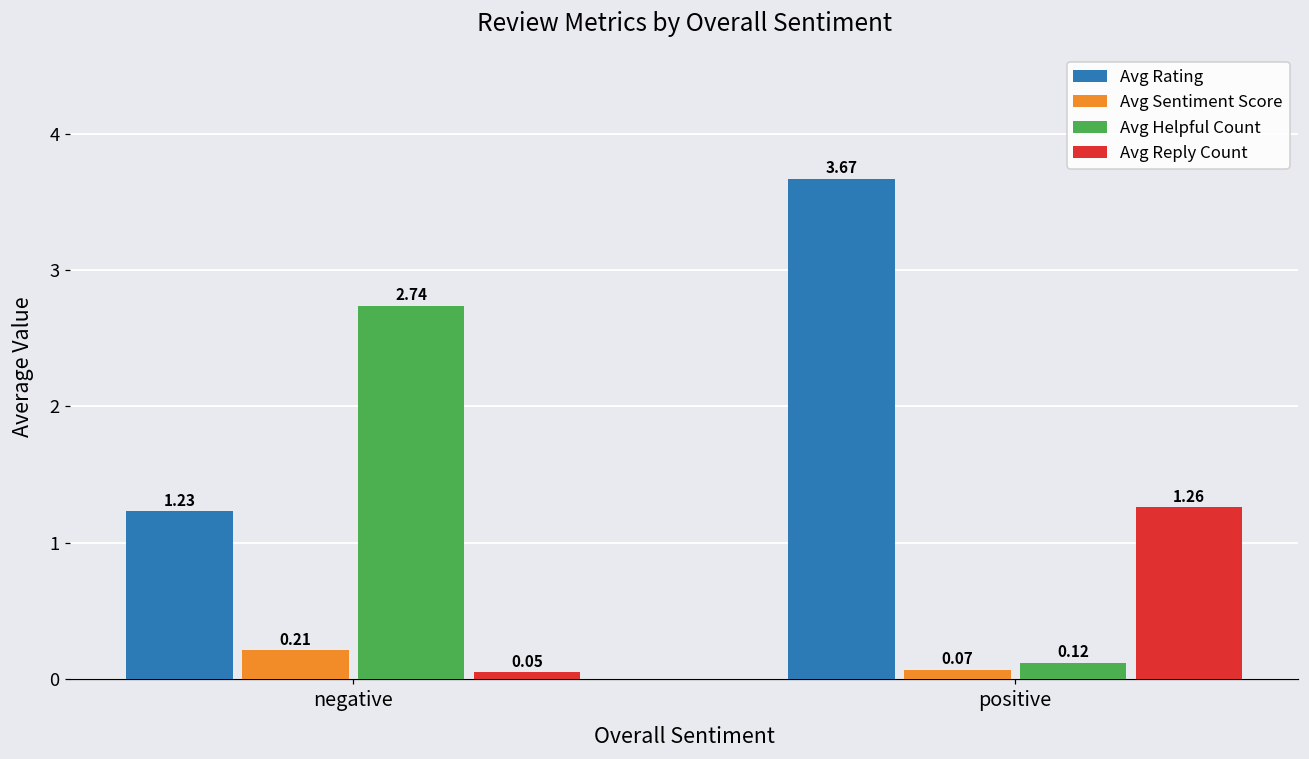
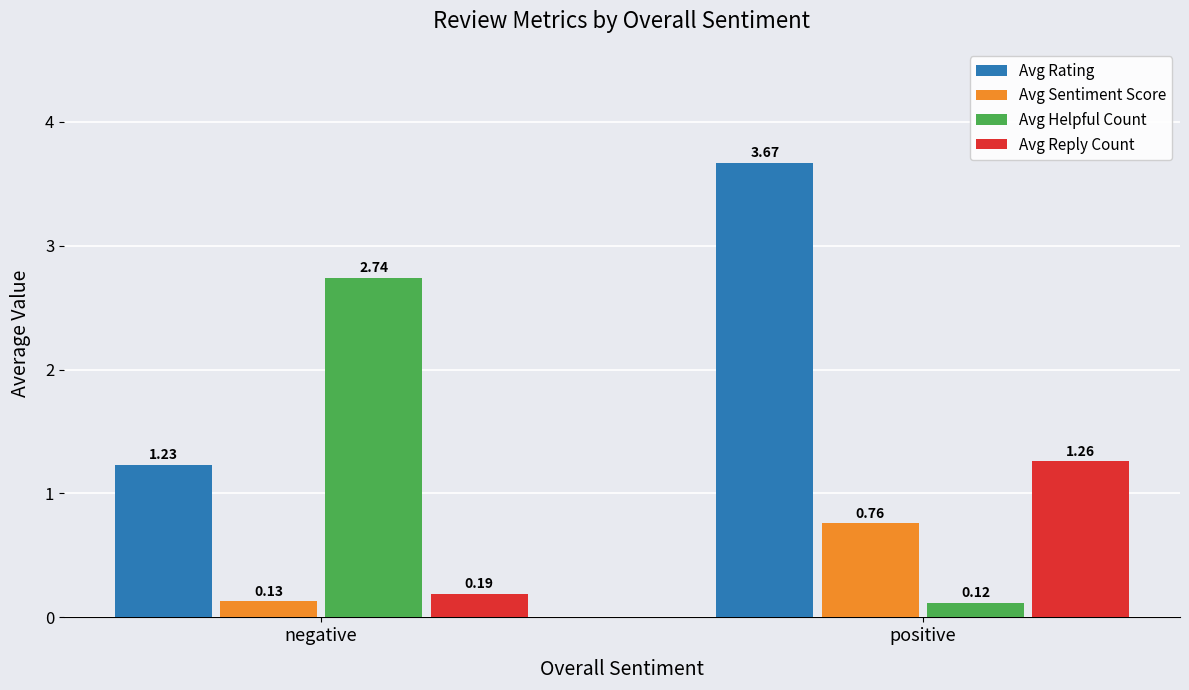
  {
    "Avg Rating": {
      "negative": 1.23,
      "positive": 3.67
    },
    "Avg Sentiment Score": {
-     "negative": 0.21,
-     "positive": 0.07
+     "negative": 0.13,
+     "positive": 0.76
    },
    "Avg Helpful Count": {
      "negative": 2.74,
      "positive": 0.12
    },
    "Avg Reply Count": {
-     "negative": 0.05,
+     "negative": 0.19,
      "positive": 1.26
    }
  }
